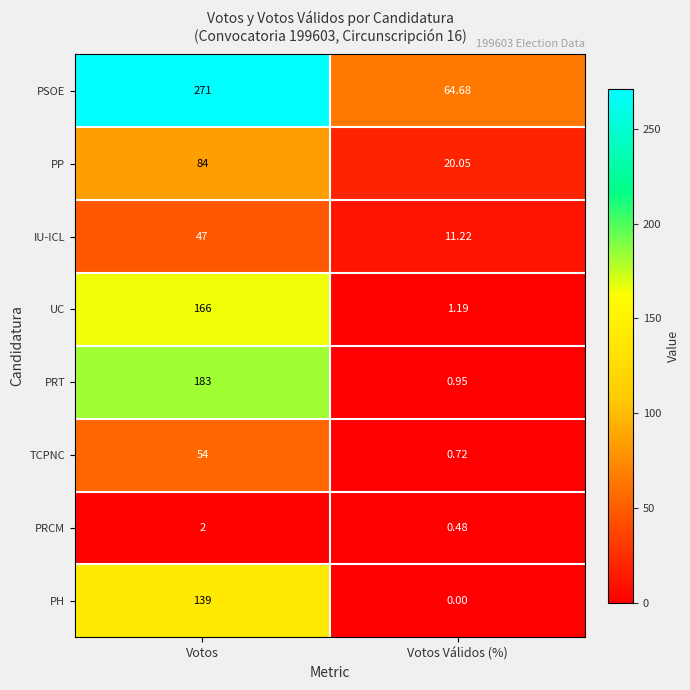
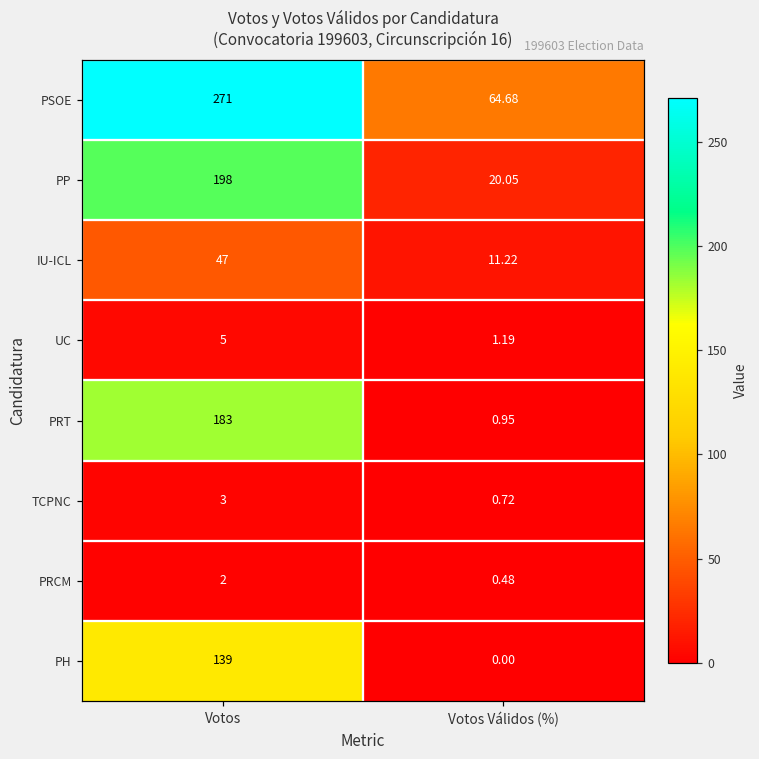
  {
    "PSOE": {
      "Votos": 271,
      "Votos Válidos (%)": 64.68
    },
    "PP": {
-     "Votos": 84,
+     "Votos": 198,
      "Votos Válidos (%)": 20.05
    },
    "IU-ICL": {
      "Votos": 47,
      "Votos Válidos (%)": 11.22
    },
    "UC": {
-     "Votos": 166,
+     "Votos": 5,
      "Votos Válidos (%)": 1.19
    },
    "PRT": {
      "Votos": 183,
      "Votos Válidos (%)": 0.95
    },
    "TCPNC": {
-     "Votos": 54,
+     "Votos": 3,
      "Votos Válidos (%)": 0.72
    },
    "PRCM": {
      "Votos": 2,
      "Votos Válidos (%)": 0.48
    },
    "PH": {
      "Votos": 139,
      "Votos Válidos (%)": 0.00
    }
  }
